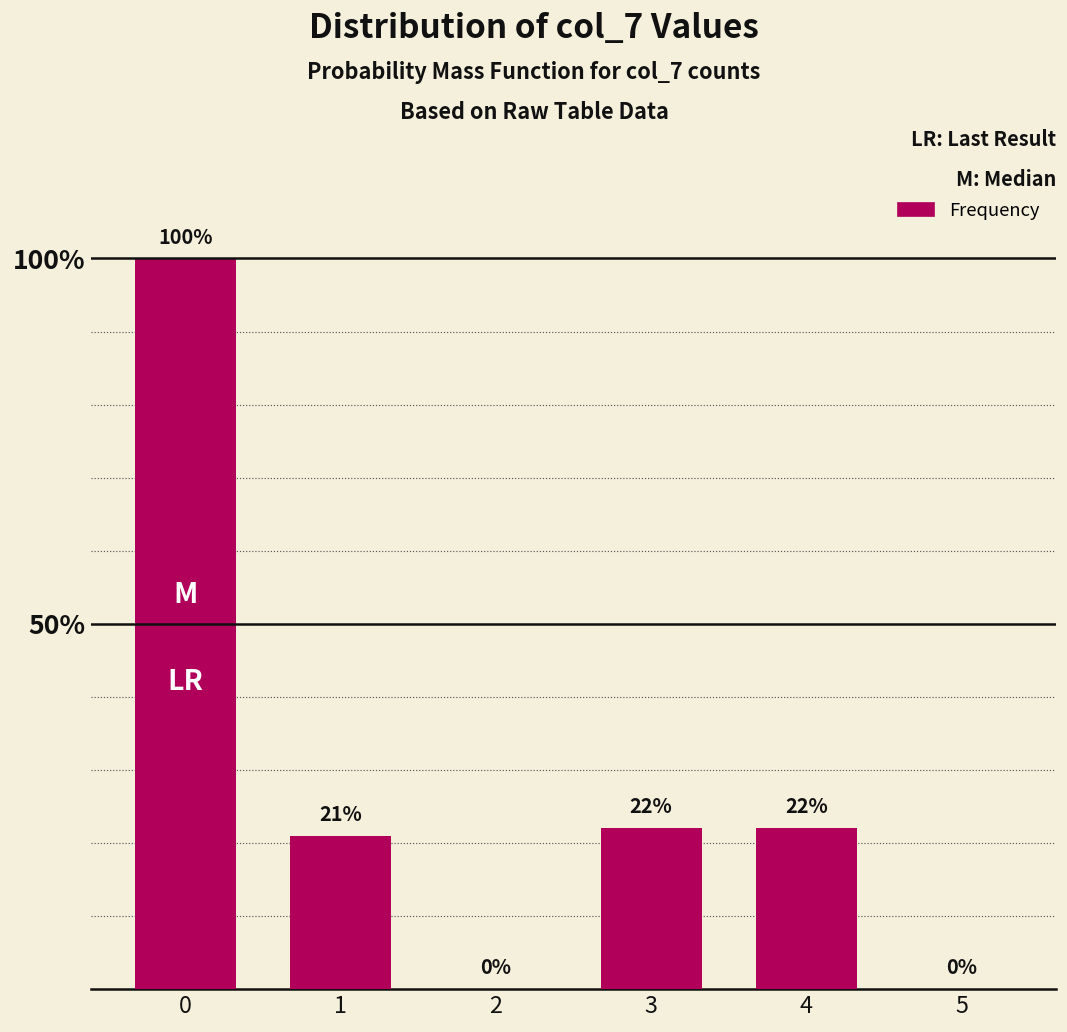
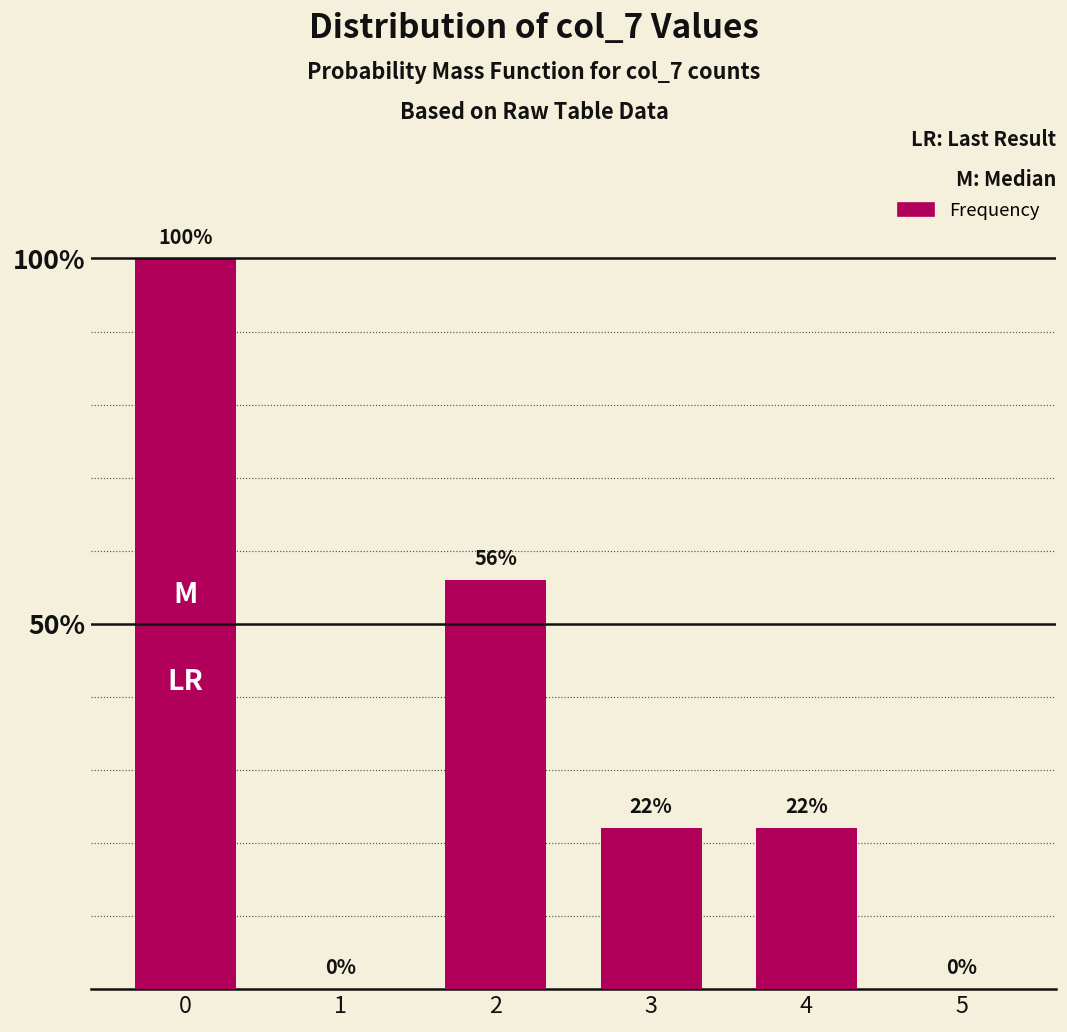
  {
    "0": "100%",
-   "1": "21%",
-   "2": "0%",
+   "1": "0%",
+   "2": "56%",
    "3": "22%",
    "4": "22%",
    "5": "0%"
  }
